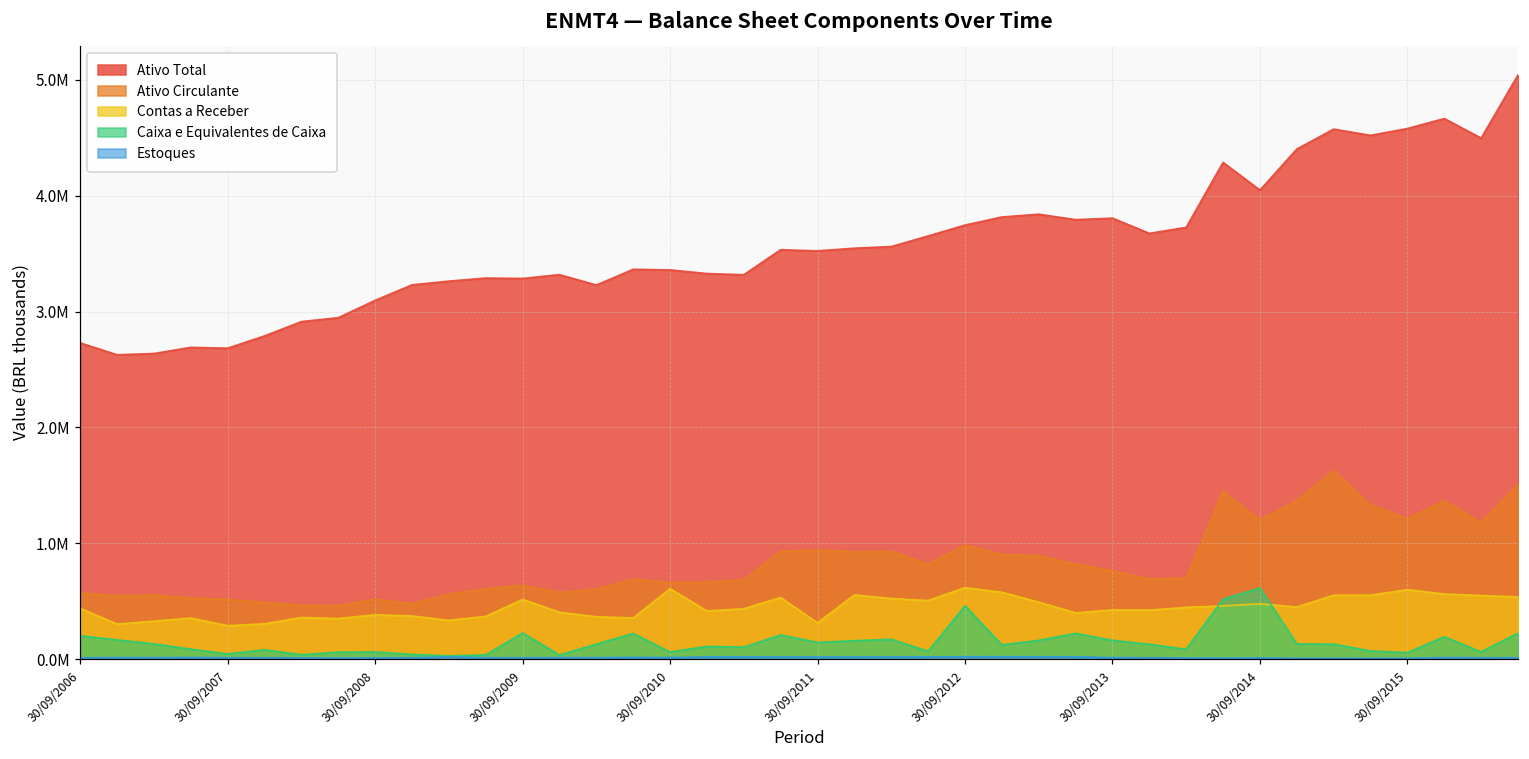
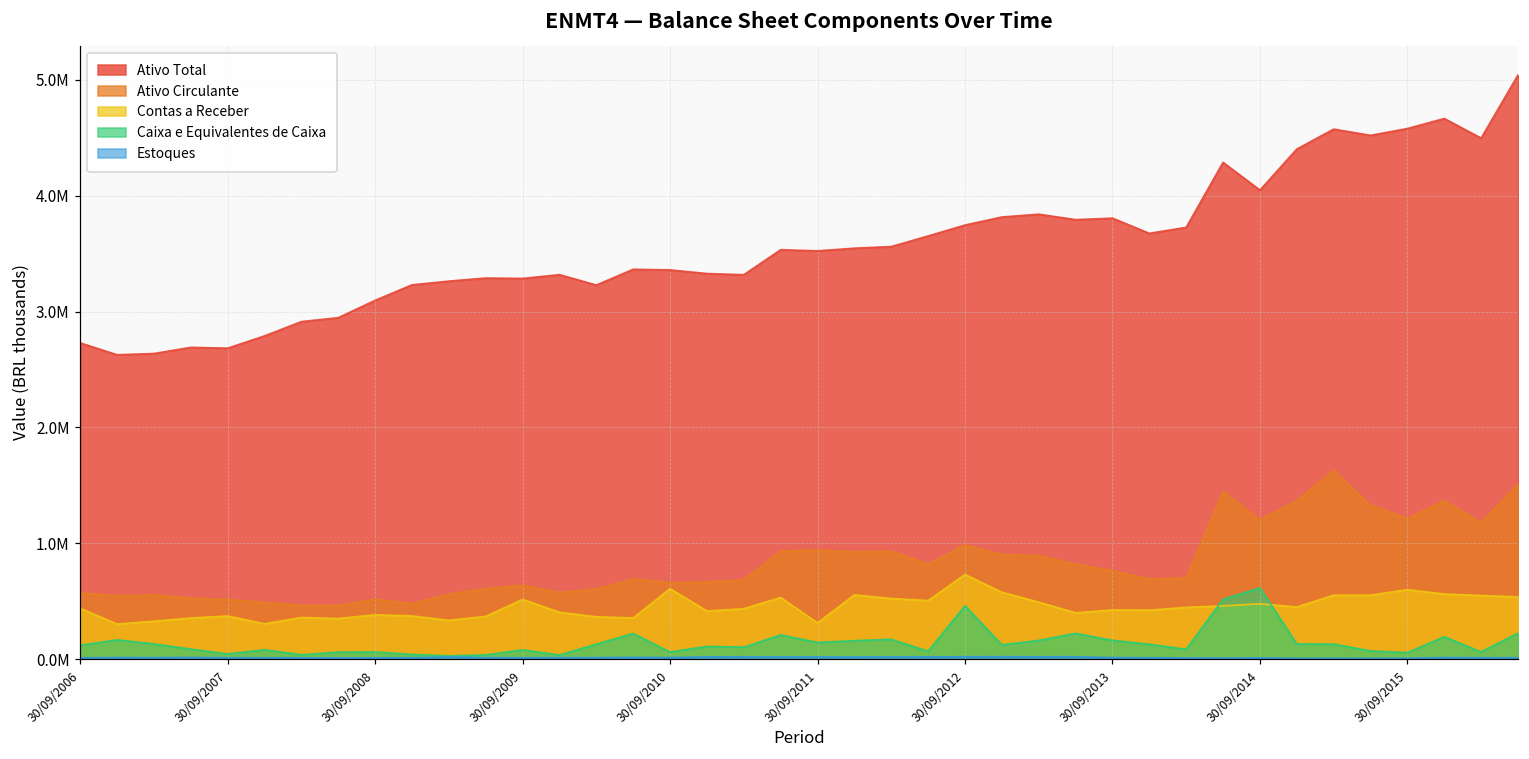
  {
    "Contas a Receber": {
      "30/09/2006": 440000,
-     "30/09/2007": 290000,
+     "30/09/2007": 370000,
      "30/09/2008": 380000,
      "30/09/2009": 510000,
      "30/09/2010": 610000,
      "30/09/2011": 310000,
-     "30/09/2012": 620000,
+     "30/09/2012": 730000,
      "30/09/2013": 420000,
      "30/09/2014": 480000,
      "30/09/2015": 600000
    },
    "Caixa e Equivalentes de Caixa": {
-     "30/09/2006": 200000,
+     "30/09/2006": 120000,
      "30/09/2007": 40000,
      "30/09/2008": 60000,
-     "30/09/2009": 230000,
+     "30/09/2009": 80000,
      "30/09/2010": 60000,
      "30/09/2011": 140000,
      "30/09/2012": 460000,
      "30/09/2013": 160000,
      "30/09/2014": 610000,
      "30/09/2015": 60000
    },
    "Estoques": {
      "30/09/2006": 10000,
      "30/09/2007": 10000,
      "30/09/2008": 10000,
      "30/09/2009": 10000,
      "30/09/2010": 10000,
      "30/09/2011": 20000,
      "30/09/2012": 20000,
      "30/09/2013": 10000,
      "30/09/2014": 10000,
      "30/09/2015": 10000
    }
  }
